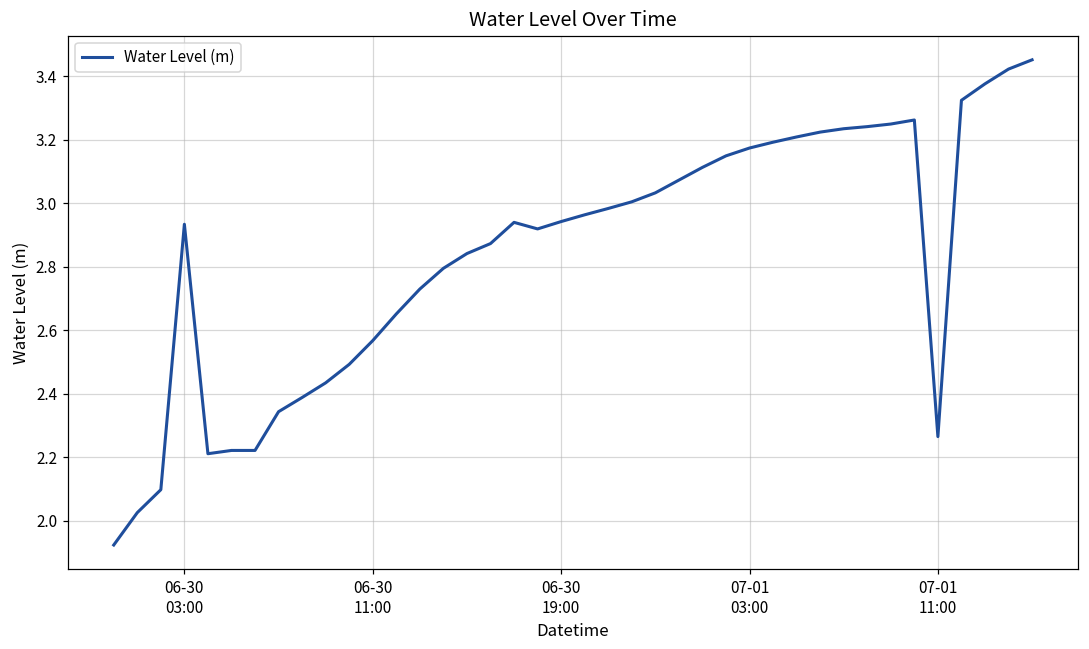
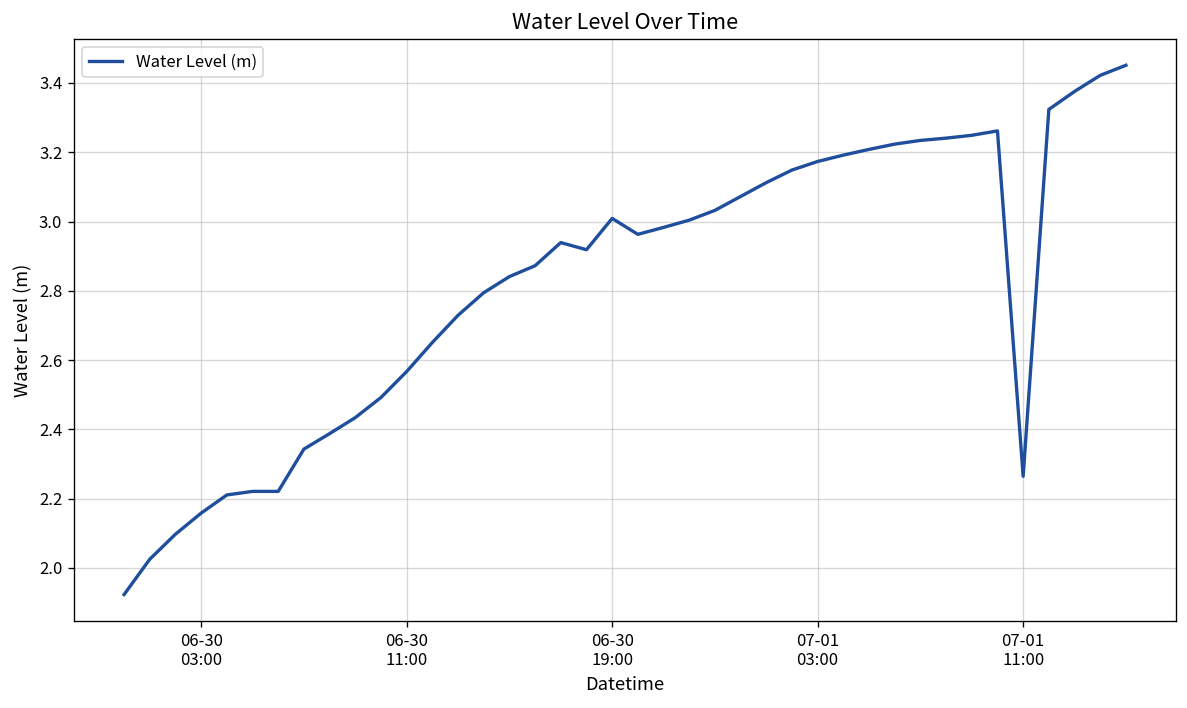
  {
-   "06-30 03:00": 2.93,
+   "06-30 03:00": 2.16,
    "06-30 11:00": 2.57,
-   "06-30 19:00": 2.94,
+   "06-30 19:00": 3.01,
    "07-01 03:00": 3.17,
    "07-01 11:00": 2.26
  }
